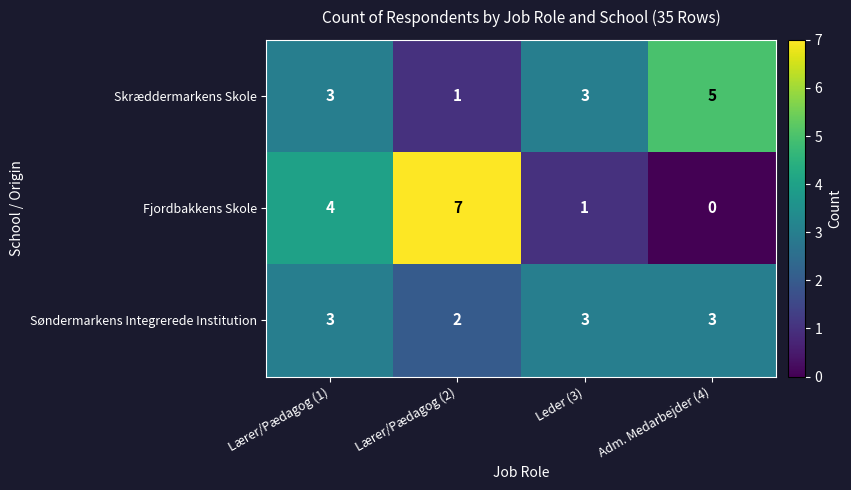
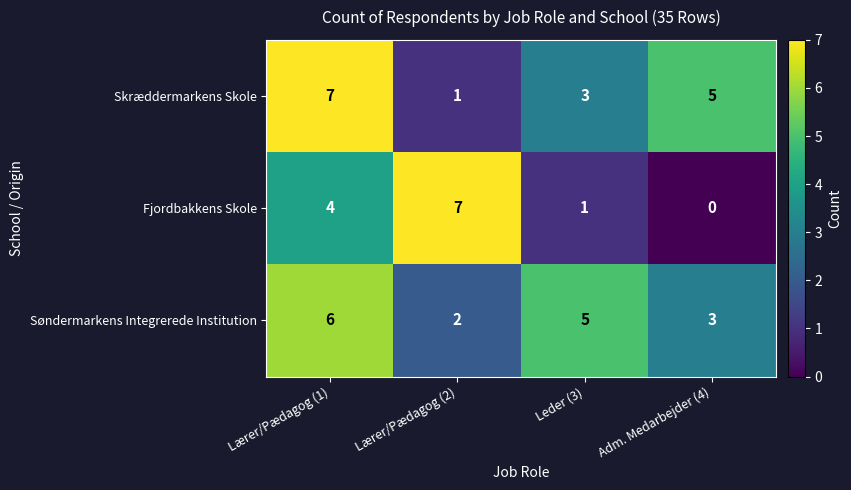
  {
    "Skræddermarkens Skole": {
-     "Lærer/Pædagog (1)": 3,
+     "Lærer/Pædagog (1)": 7,
      "Lærer/Pædagog (2)": 1,
      "Leder (3)": 3,
      "Adm. Medarbejder (4)": 5
    },
    "Fjordbakkens Skole": {
      "Lærer/Pædagog (1)": 4,
      "Lærer/Pædagog (2)": 7,
      "Leder (3)": 1,
      "Adm. Medarbejder (4)": 0
    },
    "Søndermarkens Integrerede Institution": {
-     "Lærer/Pædagog (1)": 3,
+     "Lærer/Pædagog (1)": 6,
      "Lærer/Pædagog (2)": 2,
-     "Leder (3)": 3,
+     "Leder (3)": 5,
      "Adm. Medarbejder (4)": 3
    }
  }
